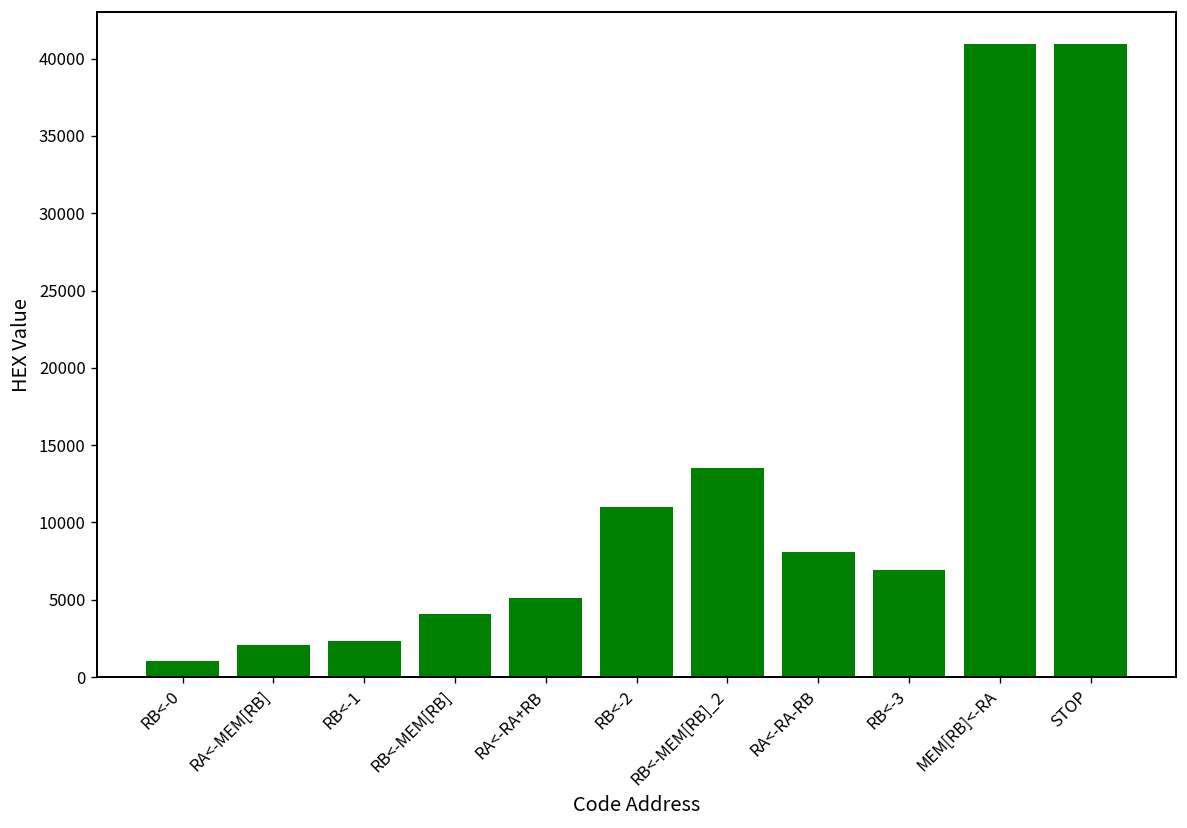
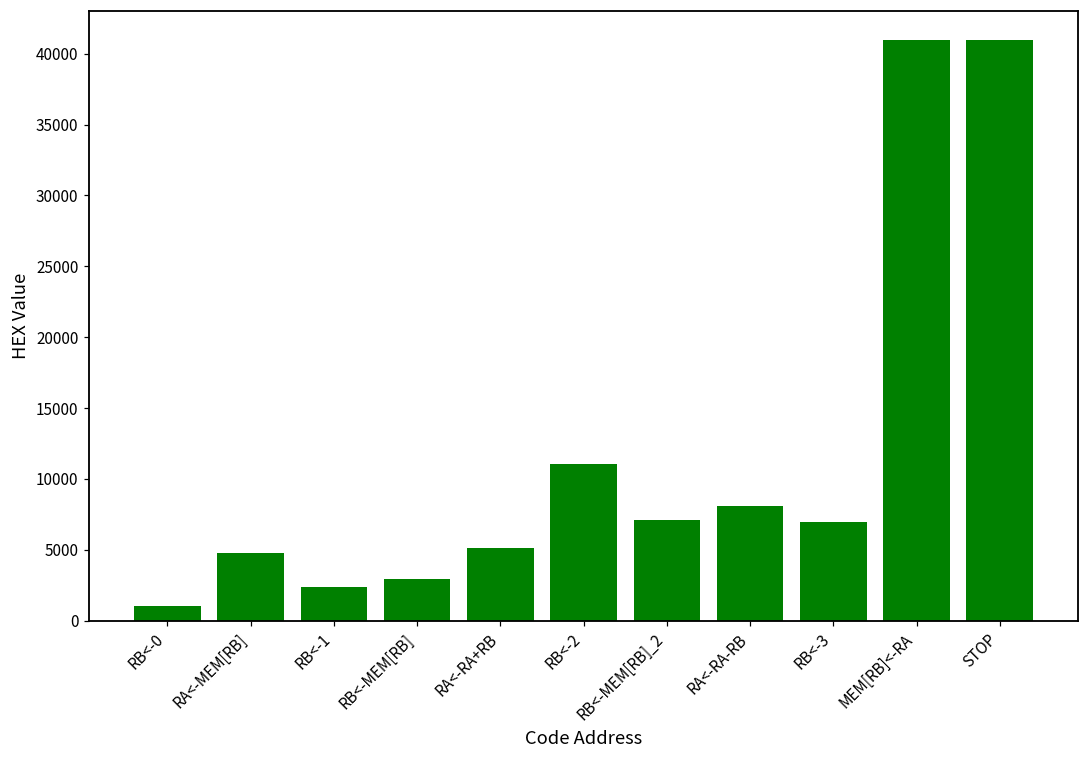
  {
    "RB<-0": 1000,
-   "RA<-MEM[RB]": 2100,
+   "RA<-MEM[RB]": 4800,
    "RB<-1": 2400,
-   "RB<-MEM[RB]": 4100,
+   "RB<-MEM[RB]": 2900,
    "RA<-RA+RB": 5100,
    "RB<-2": 11000,
-   "RB<-MEM[RB]_2": 13500,
+   "RB<-MEM[RB]_2": 7100,
    "RA<-RA-RB": 8100,
    "RB<-3": 6900,
    "MEM[RB]<-RA": 41000,
    "STOP": 41000
  }
